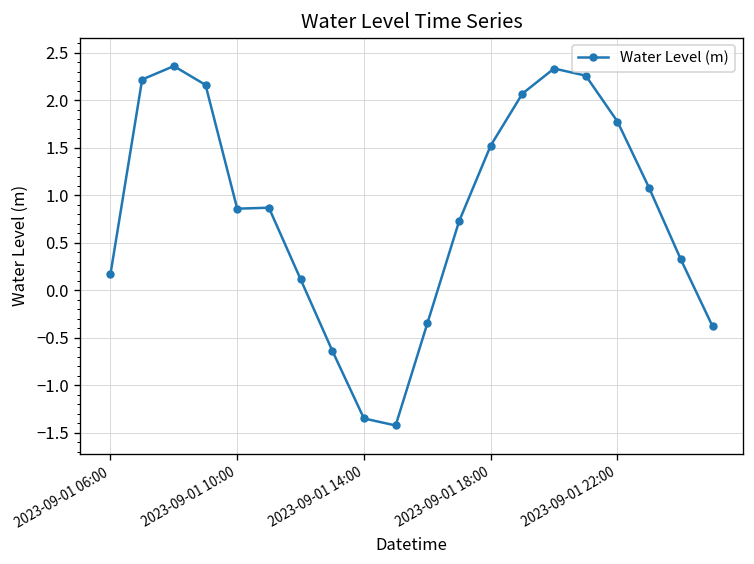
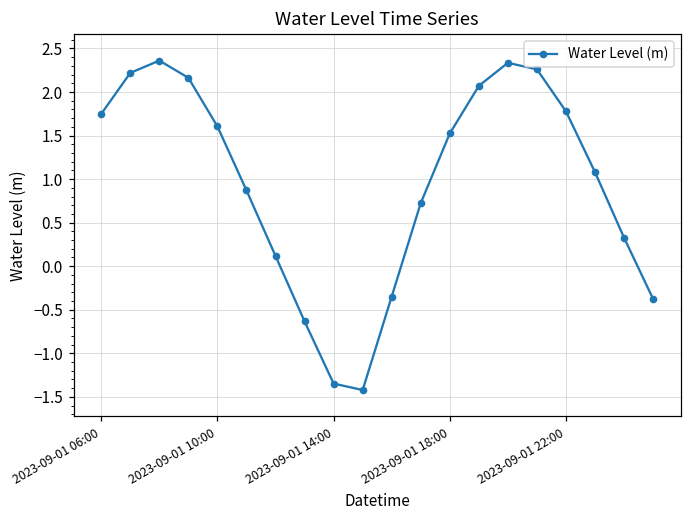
  {
-   "2023-09-01 06:00": 0.2,
-   "2023-09-01 10:00": 0.9,
+   "2023-09-01 06:00": 1.7,
+   "2023-09-01 10:00": 1.6,
    "2023-09-01 14:00": -1.3,
    "2023-09-01 18:00": 1.5,
    "2023-09-01 22:00": 1.8
  }
